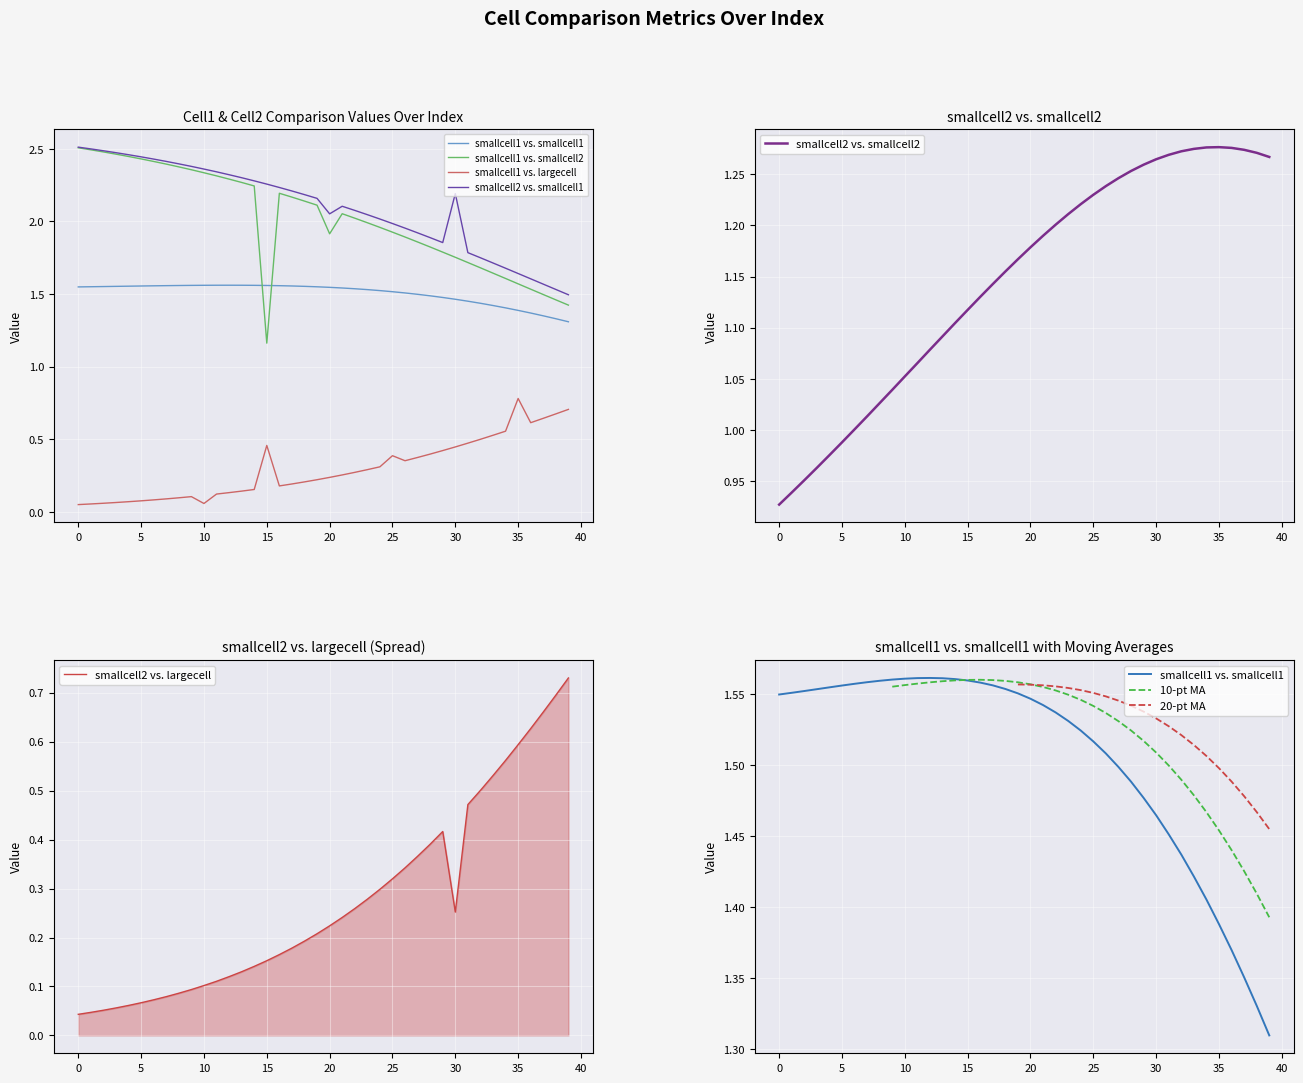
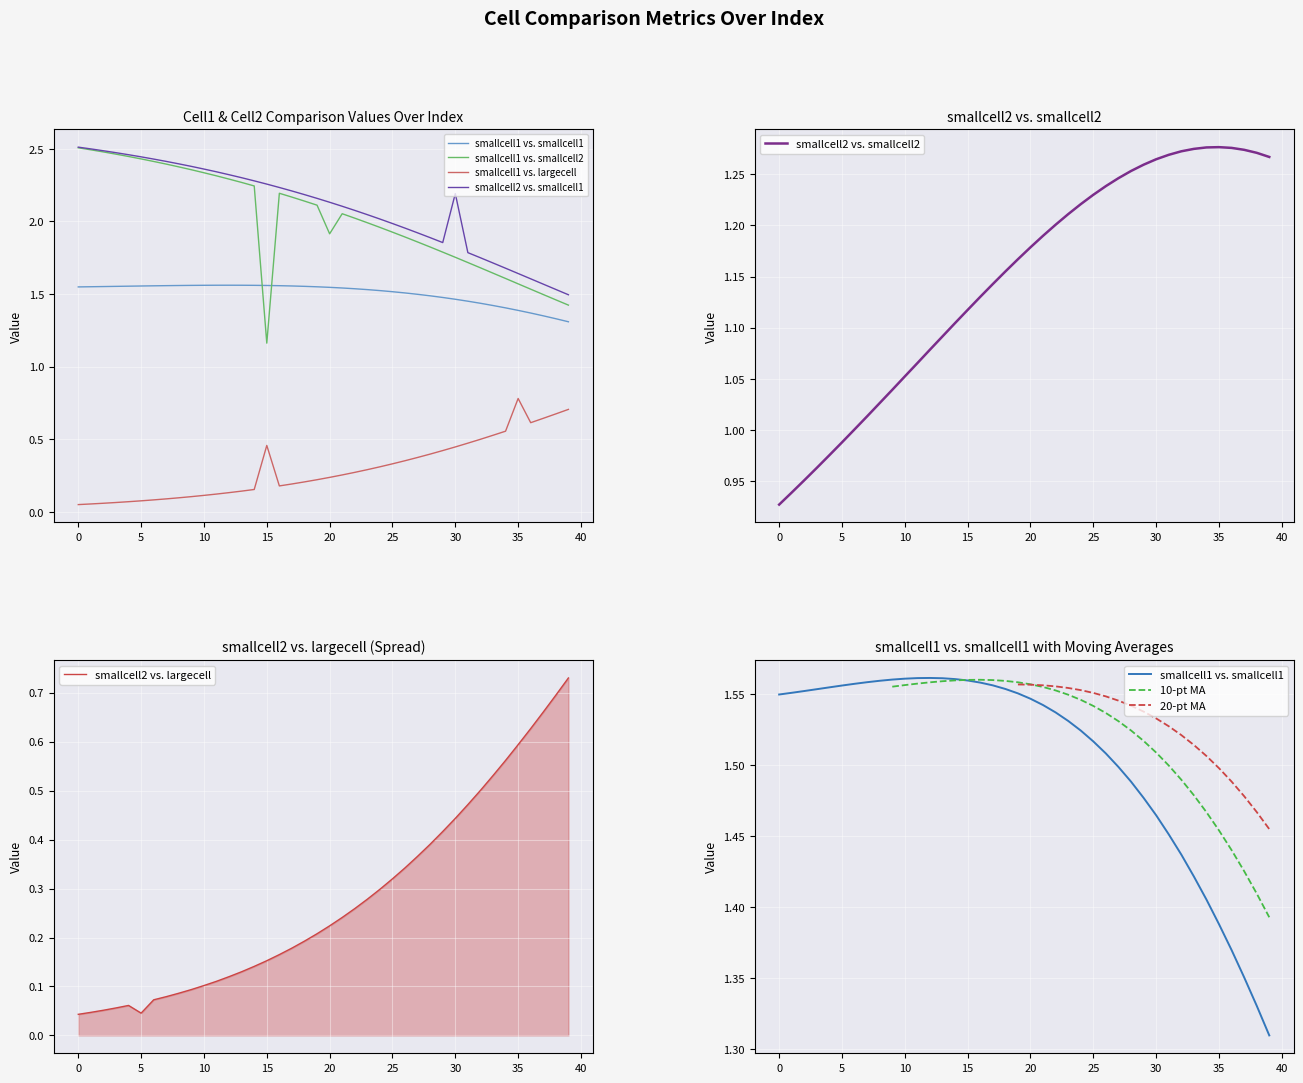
  {
    "Cell1 & Cell2 Comparison Values Over Index": {
      "smallcell1 vs. smallcell2": {
        "10": 2.34,
        "15": 1.16,
        "20": 1.92,
        "25": 1.93,
        "30": 1.75,
        "35": 1.57
      },
      "smallcell1 vs. largecell": {
        "0": 0.05,
        "5": 0.08,
-       "10": 0.06,
+       "10": 0.11,
        "15": 0.46,
        "20": 0.24,
-       "25": 0.39,
+       "25": 0.33,
        "30": 0.45,
        "35": 0.78
      },
      "smallcell2 vs. smallcell1": {
        "10": 2.36,
        "15": 2.26,
-       "20": 2.05,
+       "20": 2.13,
        "25": 1.99,
        "35": 1.64
      }
    },
    "smallcell2 vs. smallcell2": {
      "0": 0.927,
      "5": 0.988,
      "10": 1.052,
      "15": 1.117,
      "20": 1.179,
      "25": 1.230,
      "30": 1.265,
      "35": 1.276
    },
    "smallcell2 vs. largecell (Spread)": {
      "0": 0.04,
-     "5": 0.07,
+     "5": 0.05,
      "10": 0.10,
      "15": 0.15,
      "20": 0.22,
      "25": 0.32,
-     "30": 0.25,
+     "30": 0.44,
      "35": 0.59
    },
    "smallcell1 vs. smallcell1 with Moving Averages": {
      "smallcell1 vs. smallcell1": {
        "0": 1.550,
        "5": 1.556,
        "10": 1.561,
        "20": 1.547,
        "25": 1.517,
        "30": 1.465,
        "35": 1.388
      },
      "10-pt MA": {
        "10": 1.556,
        "25": 1.542,
        "30": 1.509,
        "35": 1.454
      },
      "20-pt MA": {
        "25": 1.551,
        "30": 1.533,
        "35": 1.498
      }
    }
  }
